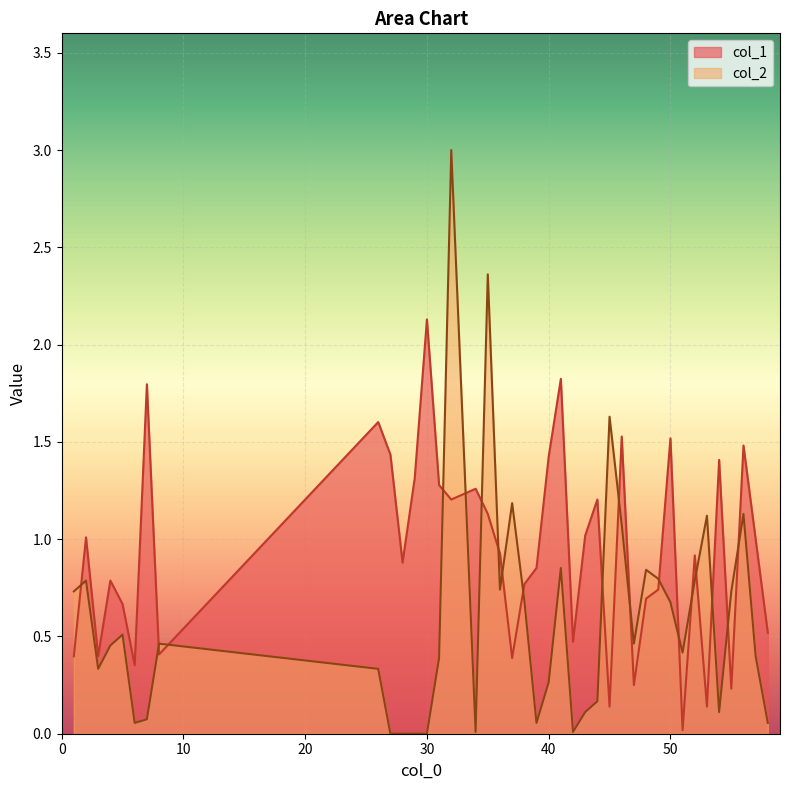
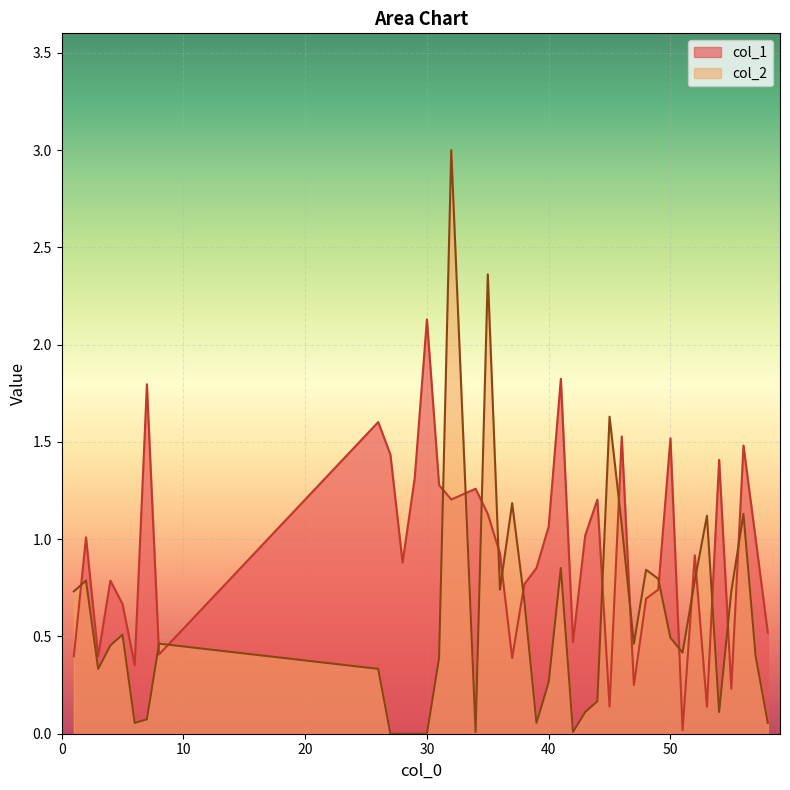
  {
    "col_1": {
      "30": 2.13,
-     "40": 1.42,
+     "40": 1.06,
      "50": 1.52
    },
    "col_2": {
      "30": 0.00,
      "40": 0.26,
-     "50": 0.68
+     "50": 0.49
    }
  }
